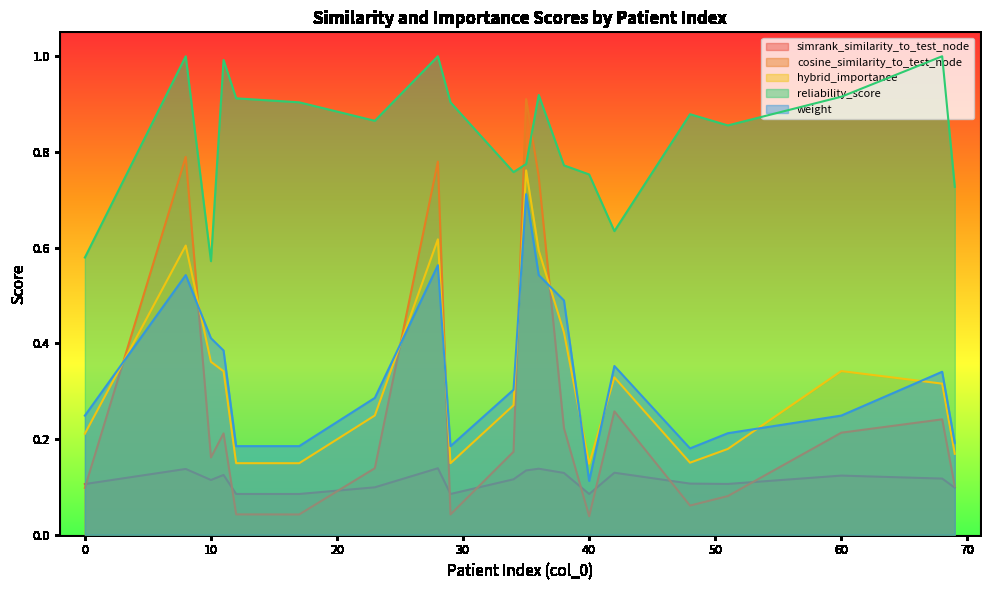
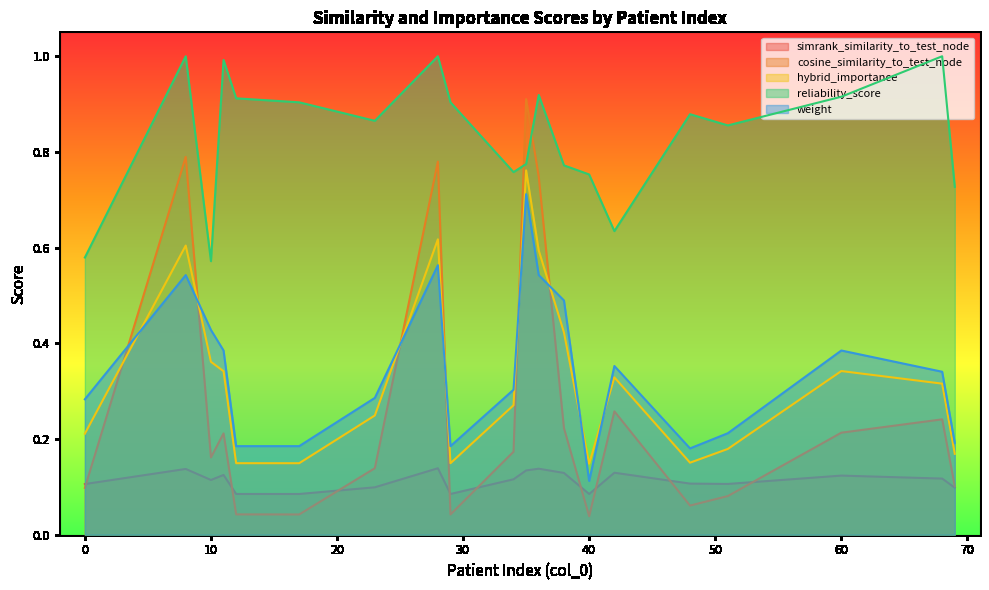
  {
    "reliability_score": {
      "0": 0.58,
      "10": 0.57,
      "40": 0.75
    },
    "weight": {
-     "0": 0.25,
-     "10": 0.41,
+     "0": 0.28,
+     "10": 0.43,
      "40": 0.11,
-     "60": 0.25
+     "60": 0.39
    }
  }
